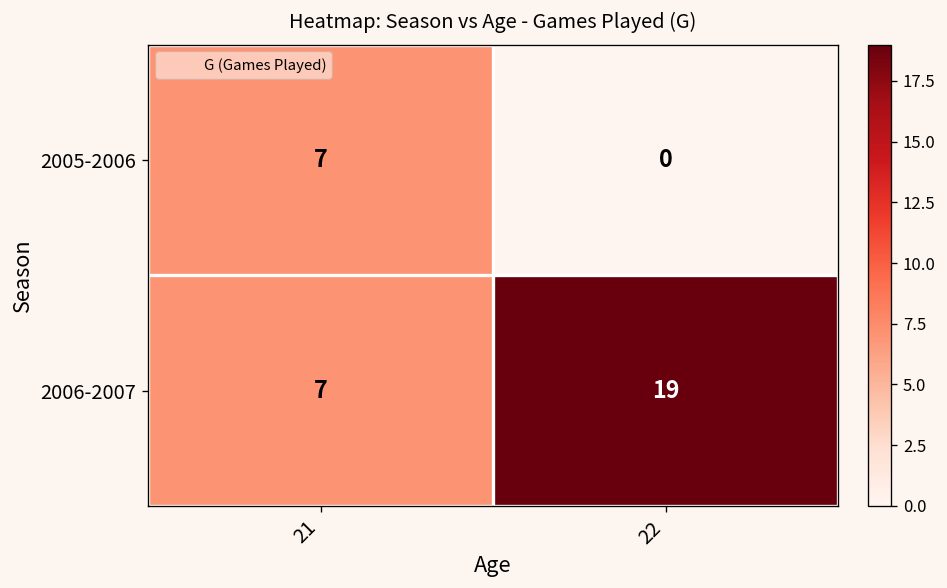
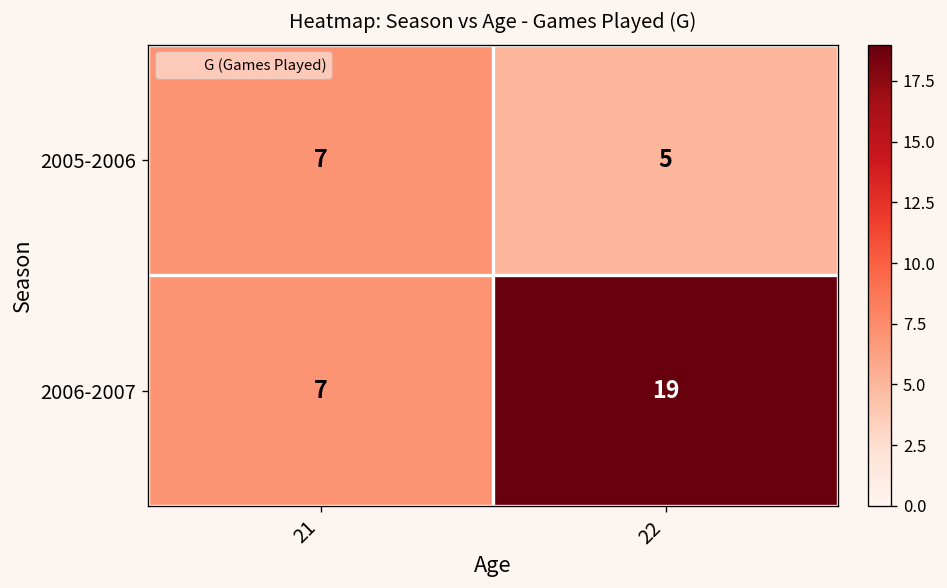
  {
    "2005-2006": {
      "21": 7,
-     "22": 0
+     "22": 5
    },
    "2006-2007": {
      "21": 7,
      "22": 19
    }
  }
